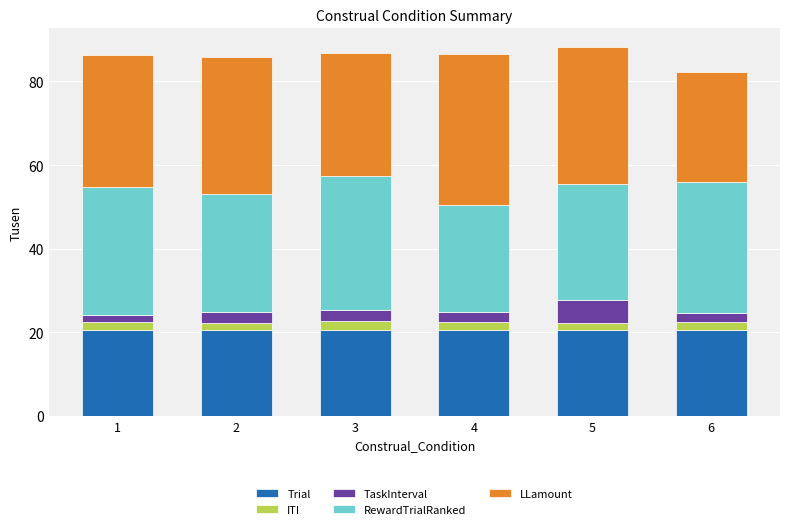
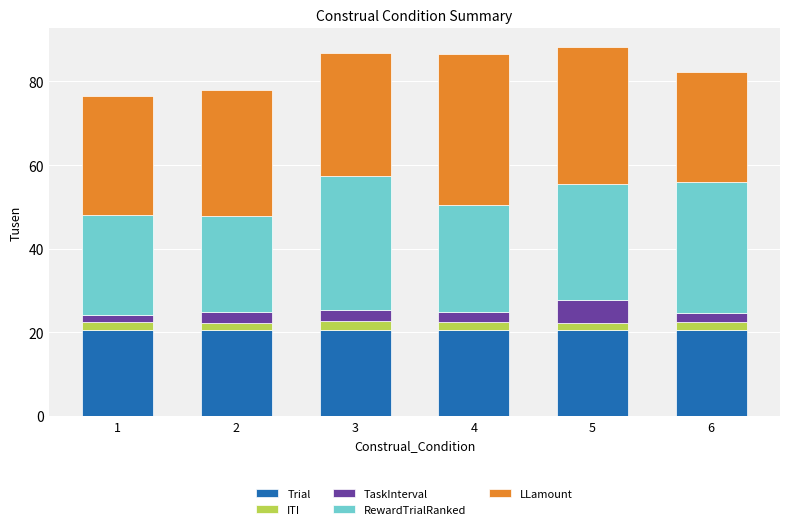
  {
    "Trial": {
      "1": 21,
      "2": 21,
      "3": 21,
      "4": 21,
      "5": 21,
      "6": 21
    },
    "ITI": {
      "1": 2,
      "2": 2,
      "3": 2,
      "4": 2,
      "5": 2,
      "6": 2
    },
    "TaskInterval": {
      "1": 2,
      "2": 3,
      "3": 3,
      "4": 2,
      "5": 5,
      "6": 2
    },
    "RewardTrialRanked": {
-     "1": 30,
-     "2": 28,
+     "1": 24,
+     "2": 23,
      "3": 32,
      "4": 26,
      "5": 28,
      "6": 31
    },
    "LLamount": {
-     "1": 32,
-     "2": 33,
+     "1": 28,
+     "2": 30,
      "3": 29,
      "4": 36,
      "5": 33,
      "6": 26
    }
  }
